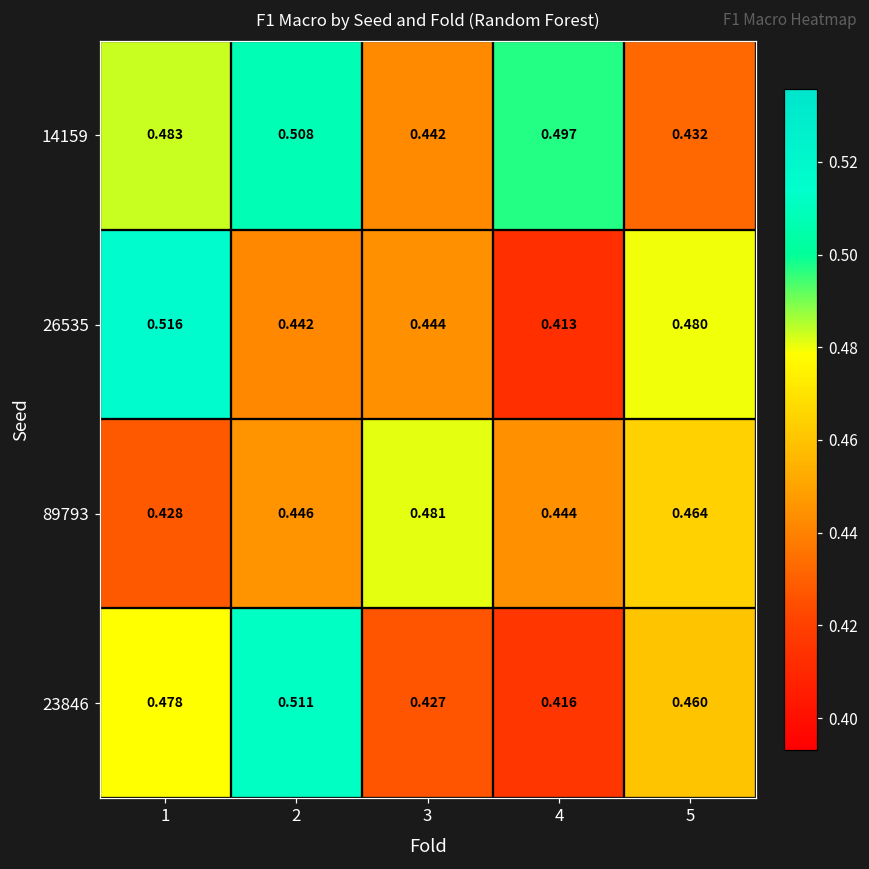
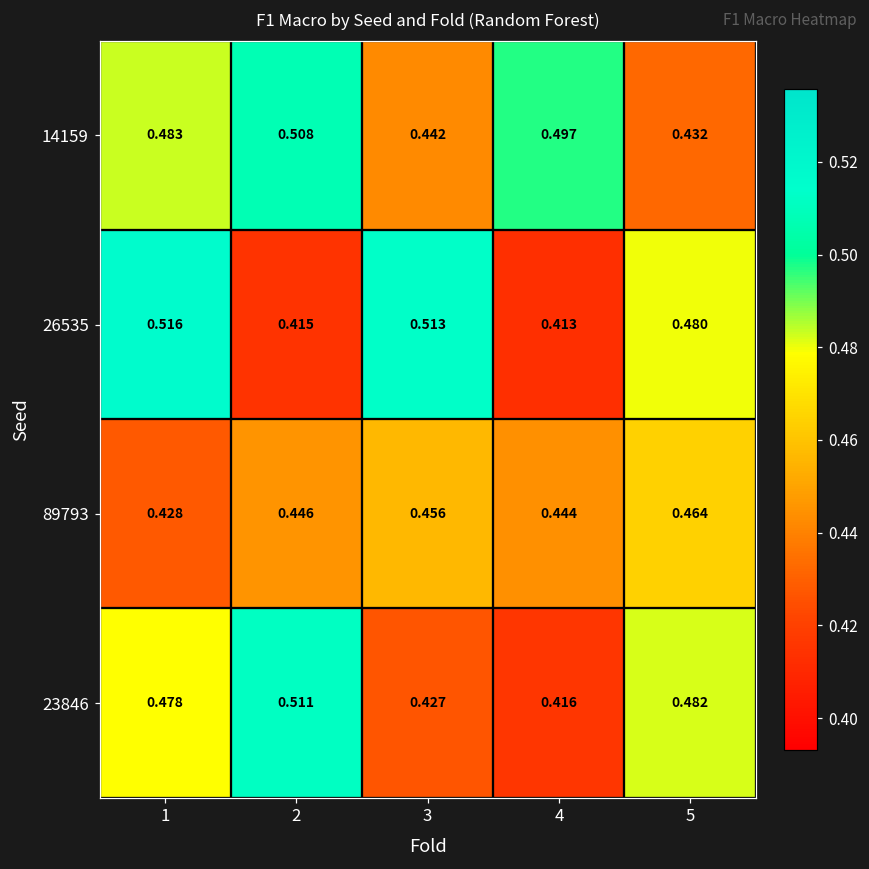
  {
    "14159": {
      "1": 0.483,
      "2": 0.508,
      "3": 0.442,
      "4": 0.497,
      "5": 0.432
    },
    "26535": {
      "1": 0.516,
-     "2": 0.442,
-     "3": 0.444,
+     "2": 0.415,
+     "3": 0.513,
      "4": 0.413,
      "5": 0.480
    },
    "89793": {
      "1": 0.428,
      "2": 0.446,
-     "3": 0.481,
+     "3": 0.456,
      "4": 0.444,
      "5": 0.464
    },
    "23846": {
      "1": 0.478,
      "2": 0.511,
      "3": 0.427,
      "4": 0.416,
-     "5": 0.460
+     "5": 0.482
    }
  }
